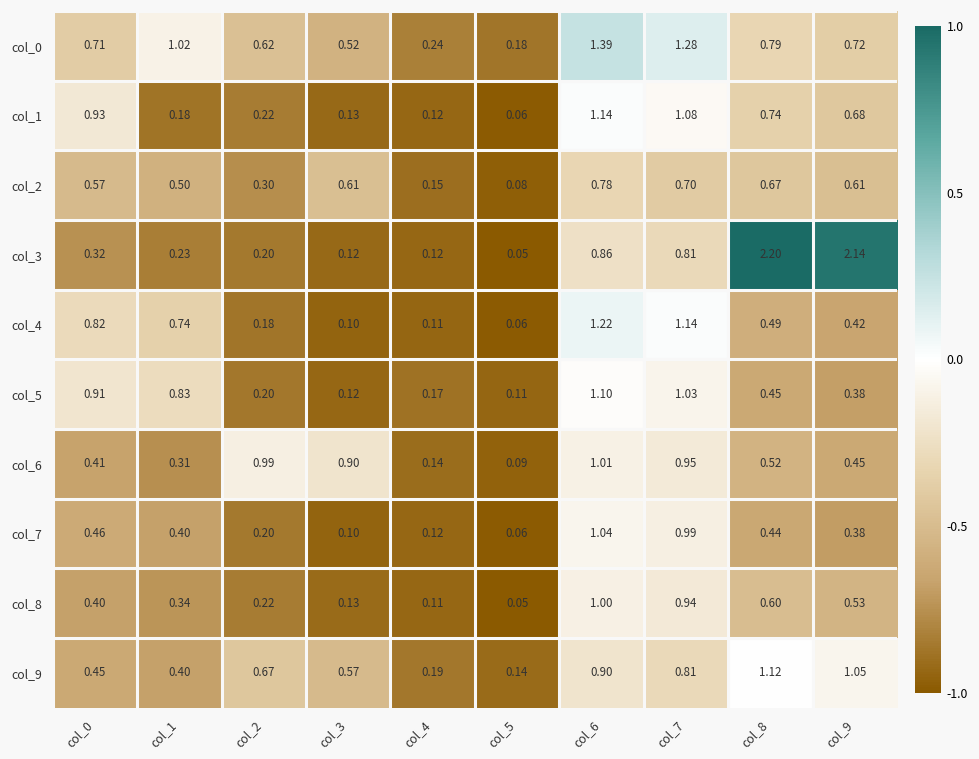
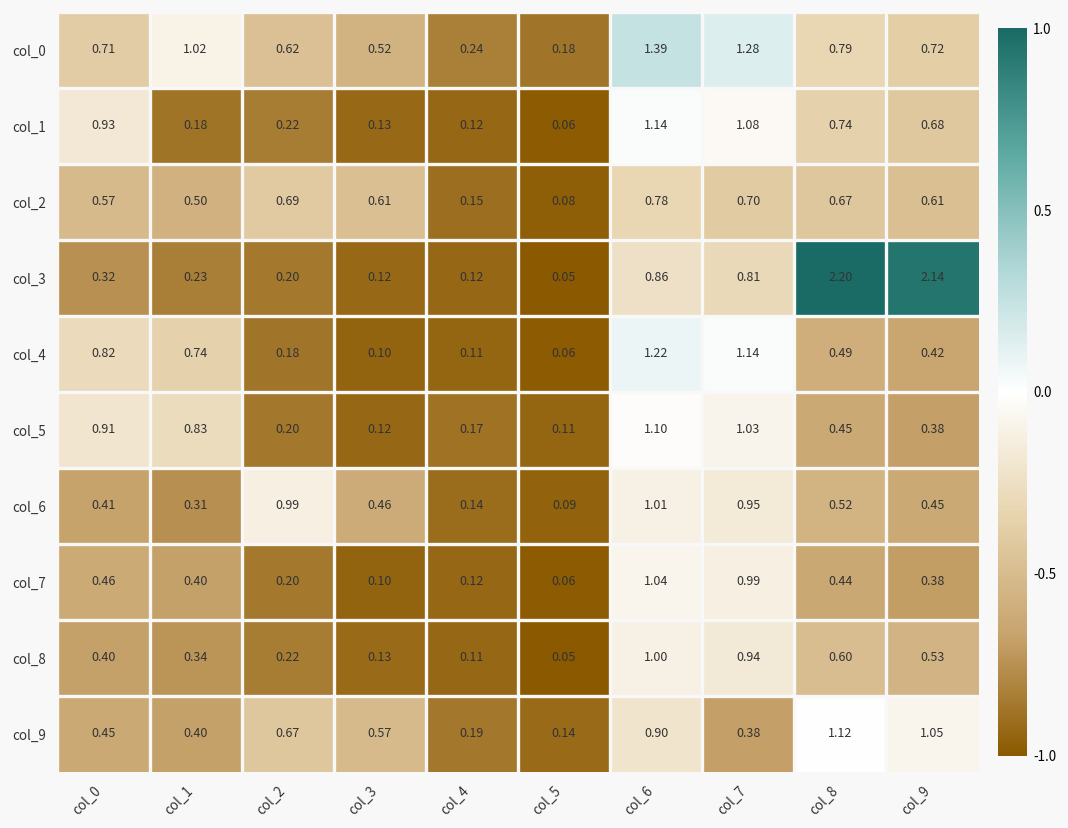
  {
    "col_0": {
      "col_0": 0.71,
      "col_1": 1.02,
      "col_2": 0.62,
      "col_3": 0.52,
      "col_4": 0.24,
      "col_5": 0.18,
      "col_6": 1.39,
      "col_7": 1.28,
      "col_8": 0.79,
      "col_9": 0.72
    },
    "col_1": {
      "col_0": 0.93,
      "col_1": 0.18,
      "col_2": 0.22,
      "col_3": 0.13,
      "col_4": 0.12,
      "col_5": 0.06,
      "col_6": 1.14,
      "col_7": 1.08,
      "col_8": 0.74,
      "col_9": 0.68
    },
    "col_2": {
      "col_0": 0.57,
      "col_1": 0.50,
-     "col_2": 0.30,
+     "col_2": 0.69,
      "col_3": 0.61,
      "col_4": 0.15,
      "col_5": 0.08,
      "col_6": 0.78,
      "col_7": 0.70,
      "col_8": 0.67,
      "col_9": 0.61
    },
    "col_3": {
      "col_0": 0.32,
      "col_1": 0.23,
      "col_2": 0.20,
      "col_3": 0.12,
      "col_4": 0.12,
      "col_5": 0.05,
      "col_6": 0.86,
      "col_7": 0.81,
      "col_8": 2.20,
      "col_9": 2.14
    },
    "col_4": {
      "col_0": 0.82,
      "col_1": 0.74,
      "col_2": 0.18,
      "col_3": 0.10,
      "col_4": 0.11,
      "col_5": 0.06,
      "col_6": 1.22,
      "col_7": 1.14,
      "col_8": 0.49,
      "col_9": 0.42
    },
    "col_5": {
      "col_0": 0.91,
      "col_1": 0.83,
      "col_2": 0.20,
      "col_3": 0.12,
      "col_4": 0.17,
      "col_5": 0.11,
      "col_6": 1.10,
      "col_7": 1.03,
      "col_8": 0.45,
      "col_9": 0.38
    },
    "col_6": {
      "col_0": 0.41,
      "col_1": 0.31,
      "col_2": 0.99,
-     "col_3": 0.90,
+     "col_3": 0.46,
      "col_4": 0.14,
      "col_5": 0.09,
      "col_6": 1.01,
      "col_7": 0.95,
      "col_8": 0.52,
      "col_9": 0.45
    },
    "col_7": {
      "col_0": 0.46,
      "col_1": 0.40,
      "col_2": 0.20,
      "col_3": 0.10,
      "col_4": 0.12,
      "col_5": 0.06,
      "col_6": 1.04,
      "col_7": 0.99,
      "col_8": 0.44,
      "col_9": 0.38
    },
    "col_8": {
      "col_0": 0.40,
      "col_1": 0.34,
      "col_2": 0.22,
      "col_3": 0.13,
      "col_4": 0.11,
      "col_5": 0.05,
      "col_6": 1.00,
      "col_7": 0.94,
      "col_8": 0.60,
      "col_9": 0.53
    },
    "col_9": {
      "col_0": 0.45,
      "col_1": 0.40,
      "col_2": 0.67,
      "col_3": 0.57,
      "col_4": 0.19,
      "col_5": 0.14,
      "col_6": 0.90,
-     "col_7": 0.81,
+     "col_7": 0.38,
      "col_8": 1.12,
      "col_9": 1.05
    }
  }
